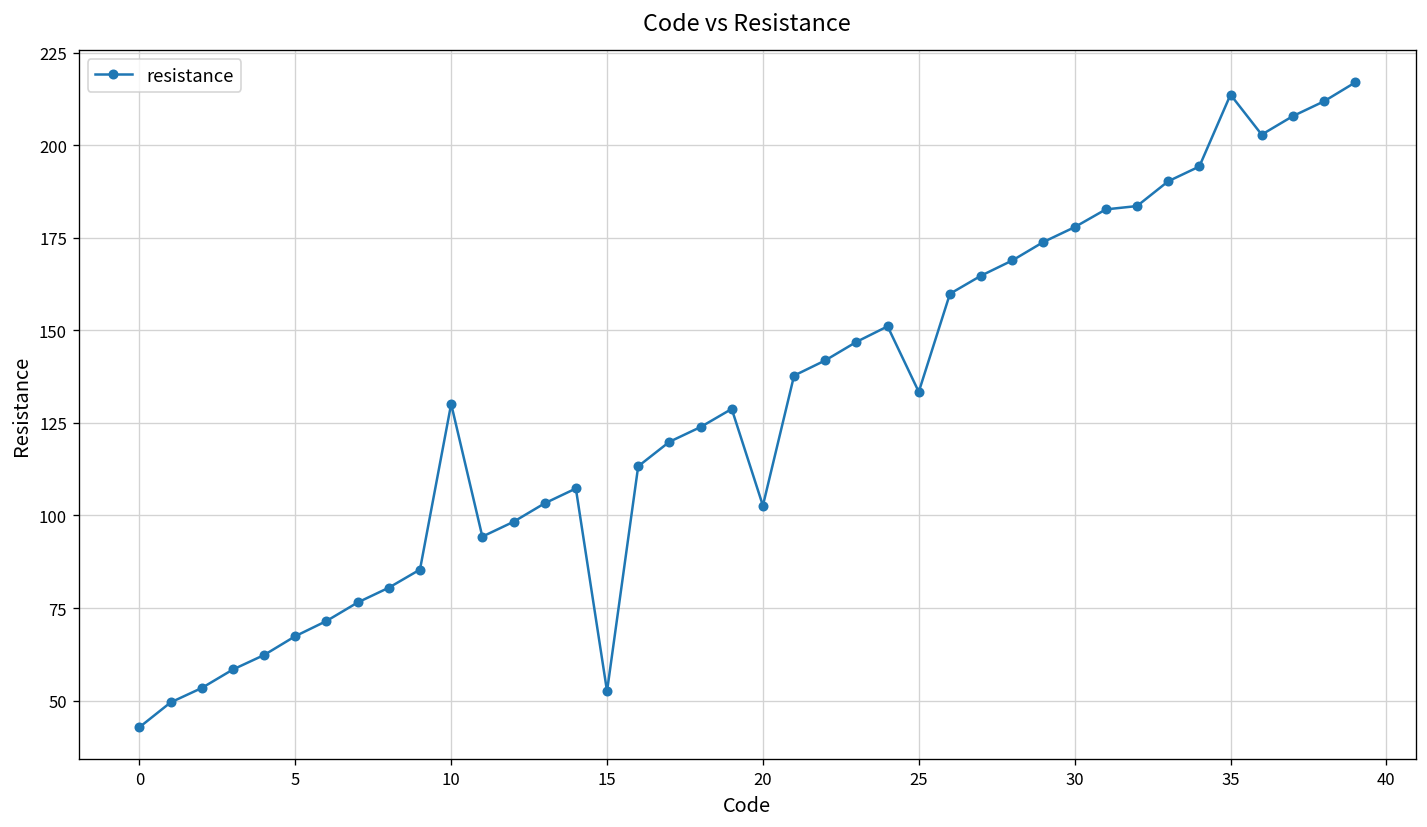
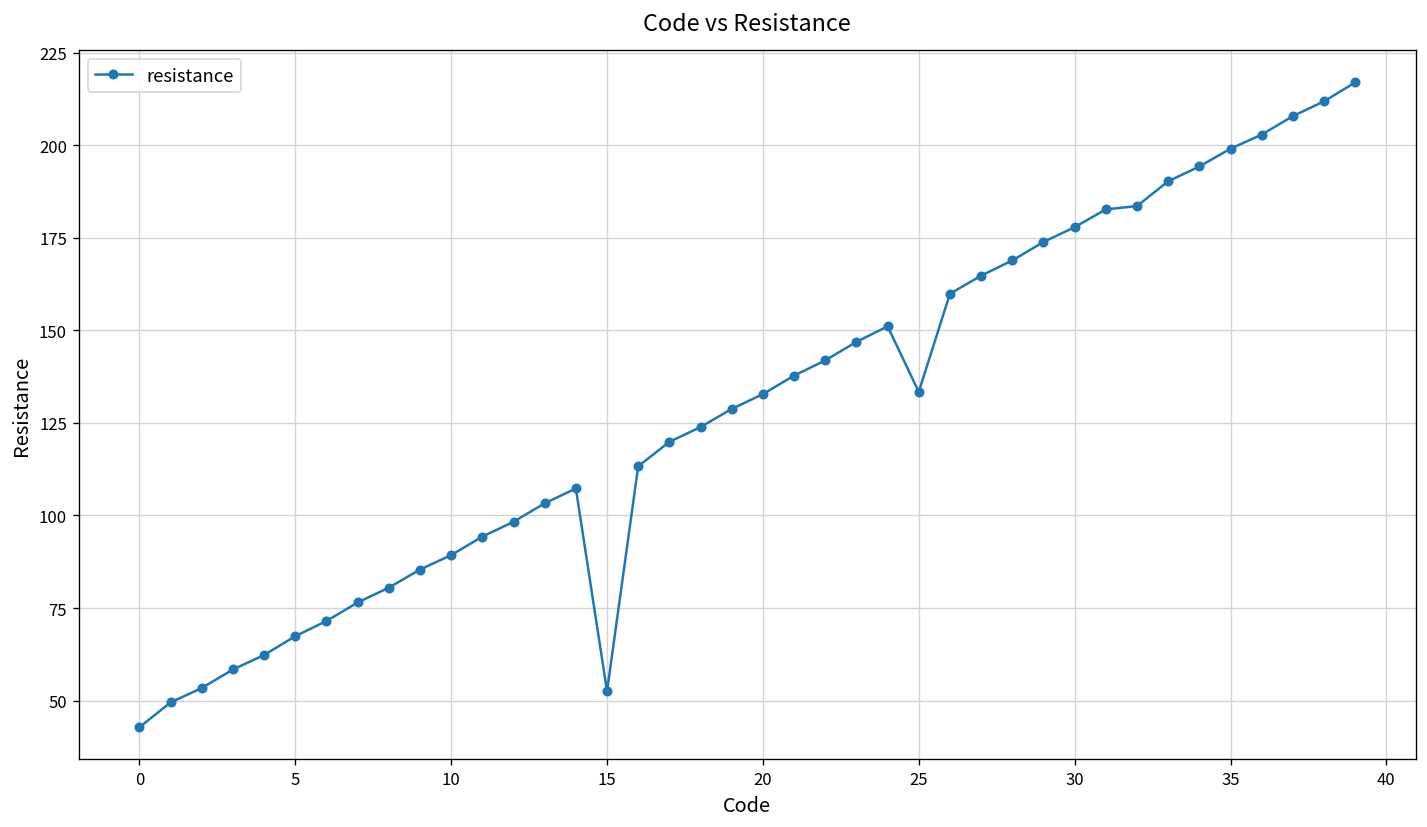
  {
    "0": 43,
    "5": 67,
-   "10": 130,
+   "10": 89,
    "15": 53,
-   "20": 103,
+   "20": 133,
    "25": 133,
    "30": 178,
-   "35": 214
+   "35": 199
  }
